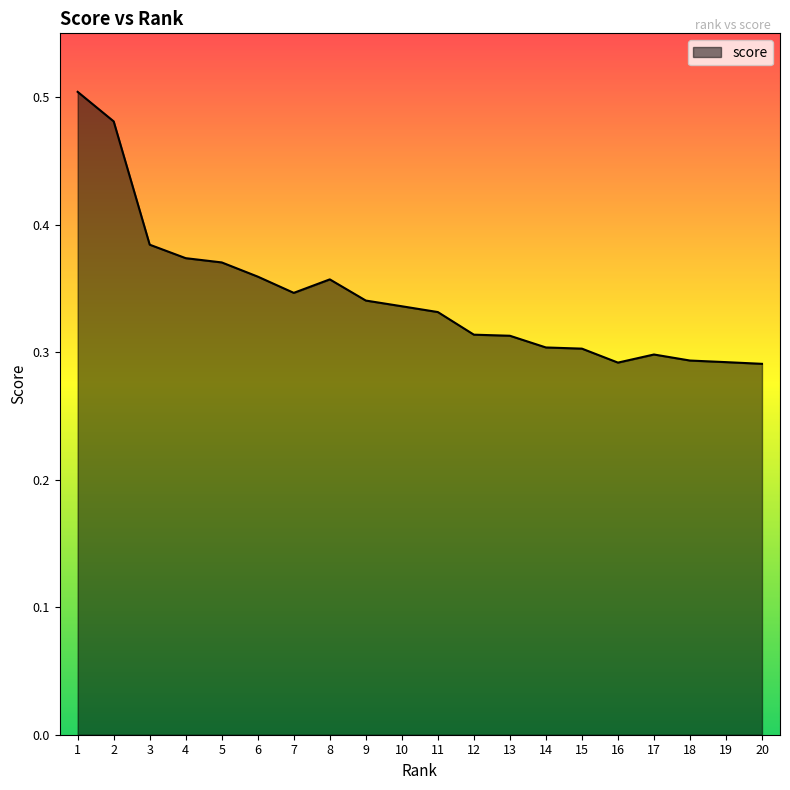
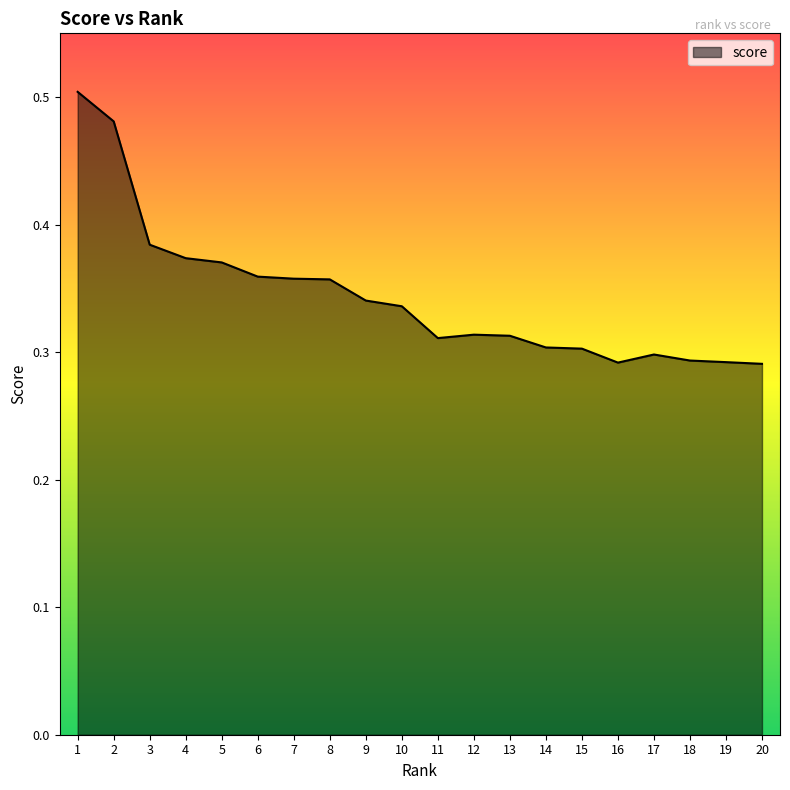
  {
    "1": 0.504,
    "2": 0.481,
    "3": 0.384,
    "4": 0.374,
    "5": 0.370,
    "6": 0.359,
-   "7": 0.346,
+   "7": 0.358,
    "8": 0.357,
    "9": 0.340,
    "10": 0.336,
-   "11": 0.331,
+   "11": 0.311,
    "12": 0.314,
    "13": 0.313,
    "14": 0.304,
    "15": 0.303,
    "16": 0.292,
    "17": 0.298,
    "18": 0.293,
    "19": 0.292,
    "20": 0.291
  }
